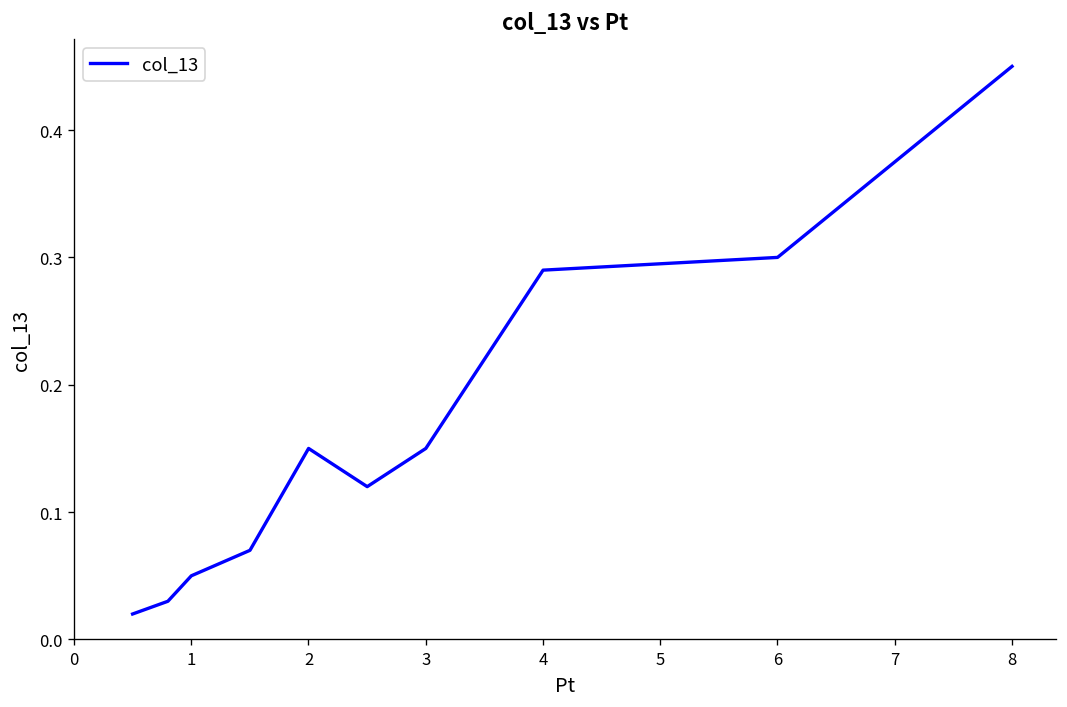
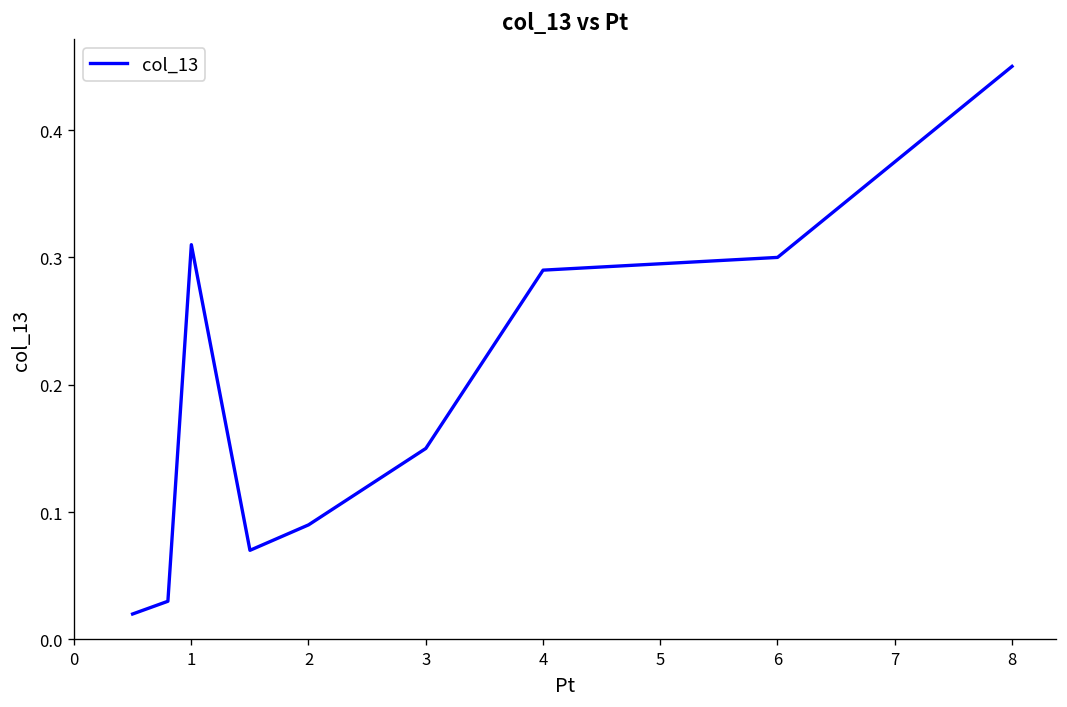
  {
-   "1": 0.05,
-   "2": 0.15,
+   "1": 0.31,
+   "2": 0.09,
    "3": 0.15,
    "4": 0.29,
    "6": 0.30,
    "8": 0.45
  }
